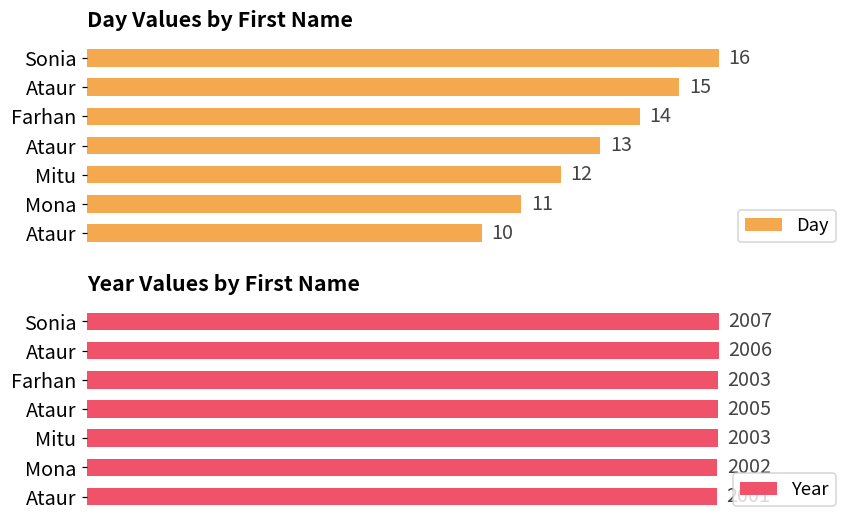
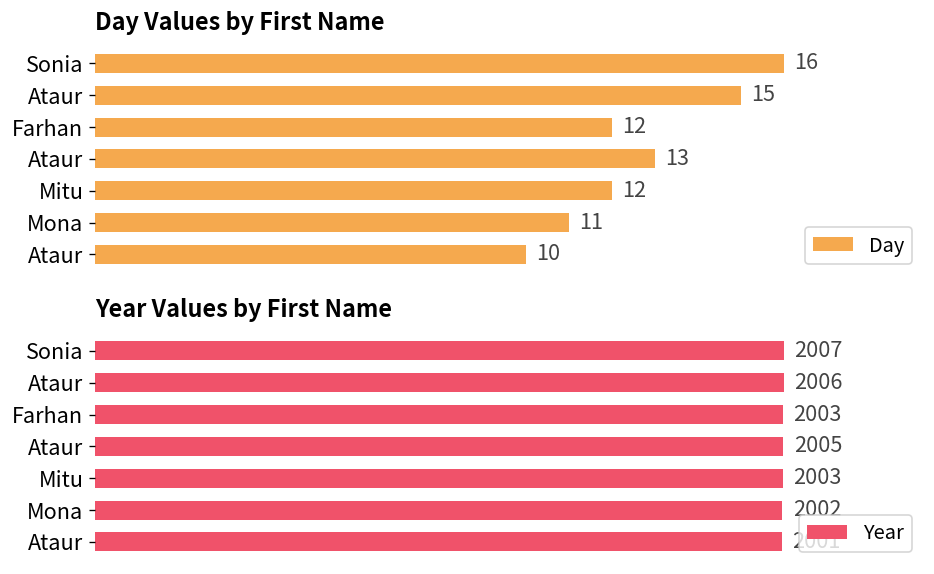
  {
    "Day Values by First Name": {
-     "Farhan": 14
+     "Farhan": 12
    }
  }
